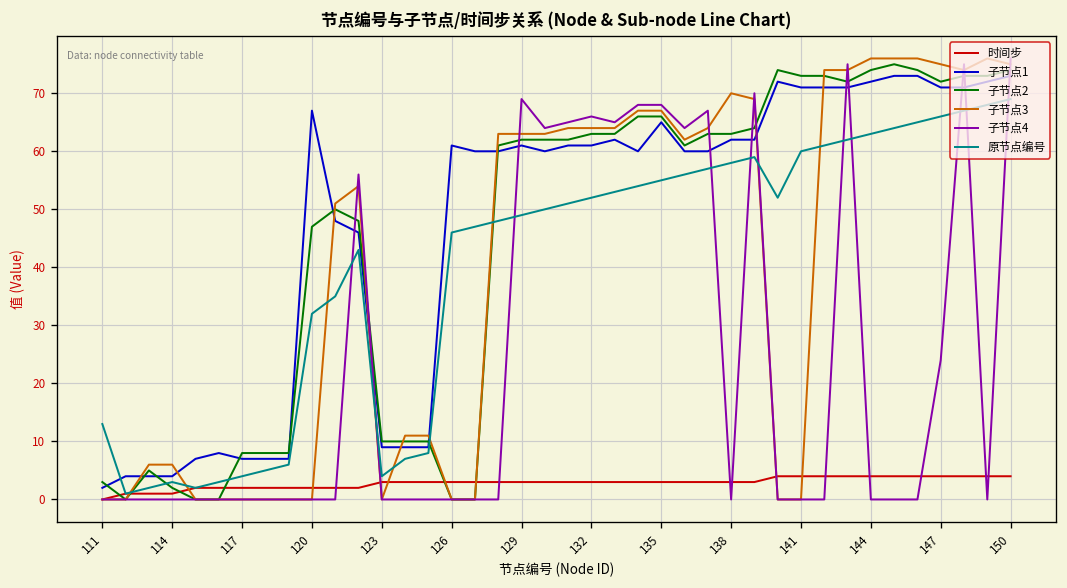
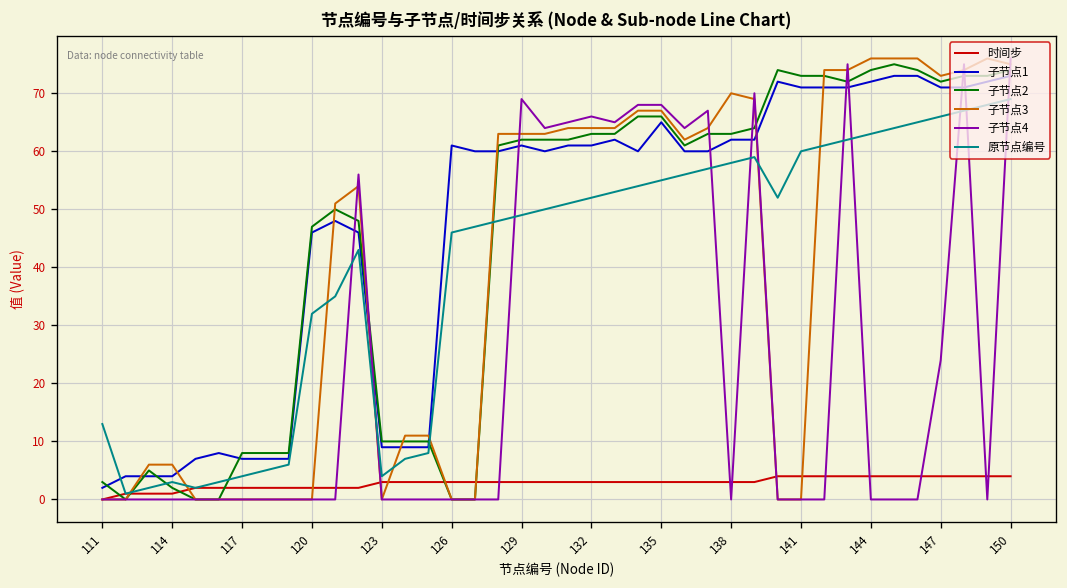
  {
    "时间步": {
      "114": 1,
      "117": 2,
      "120": 2,
      "123": 3,
      "126": 3,
      "129": 3,
      "132": 3,
      "135": 3,
      "138": 3,
      "141": 4,
      "144": 4,
      "147": 4,
      "150": 4
    },
    "子节点1": {
      "111": 2,
      "114": 4,
      "117": 7,
-     "120": 67,
+     "120": 46,
      "123": 9,
      "126": 61,
      "129": 61,
      "132": 61,
      "135": 65,
      "138": 62,
      "141": 71,
      "144": 72,
      "147": 71
    },
    "子节点2": {
      "111": 3,
      "114": 2,
      "117": 8,
      "120": 47,
      "123": 10,
      "129": 62,
      "132": 63,
      "135": 66,
      "138": 63,
      "141": 73,
      "144": 74,
      "147": 72
    },
    "子节点3": {
      "114": 6,
      "129": 63,
      "132": 64,
      "135": 67,
      "138": 70,
      "144": 76,
-     "147": 75
+     "147": 73
    },
    "子节点4": {
      "114": 0,
      "129": 69,
      "132": 66,
      "135": 68,
      "138": 0,
      "144": 0,
      "147": 24
    },
    "原节点编号": {
      "111": 13,
      "114": 3,
      "117": 4,
      "120": 32,
      "123": 4,
      "126": 46,
      "129": 49,
      "132": 52,
      "135": 55,
      "138": 58,
      "141": 60,
      "144": 63,
      "147": 66
    }
  }
